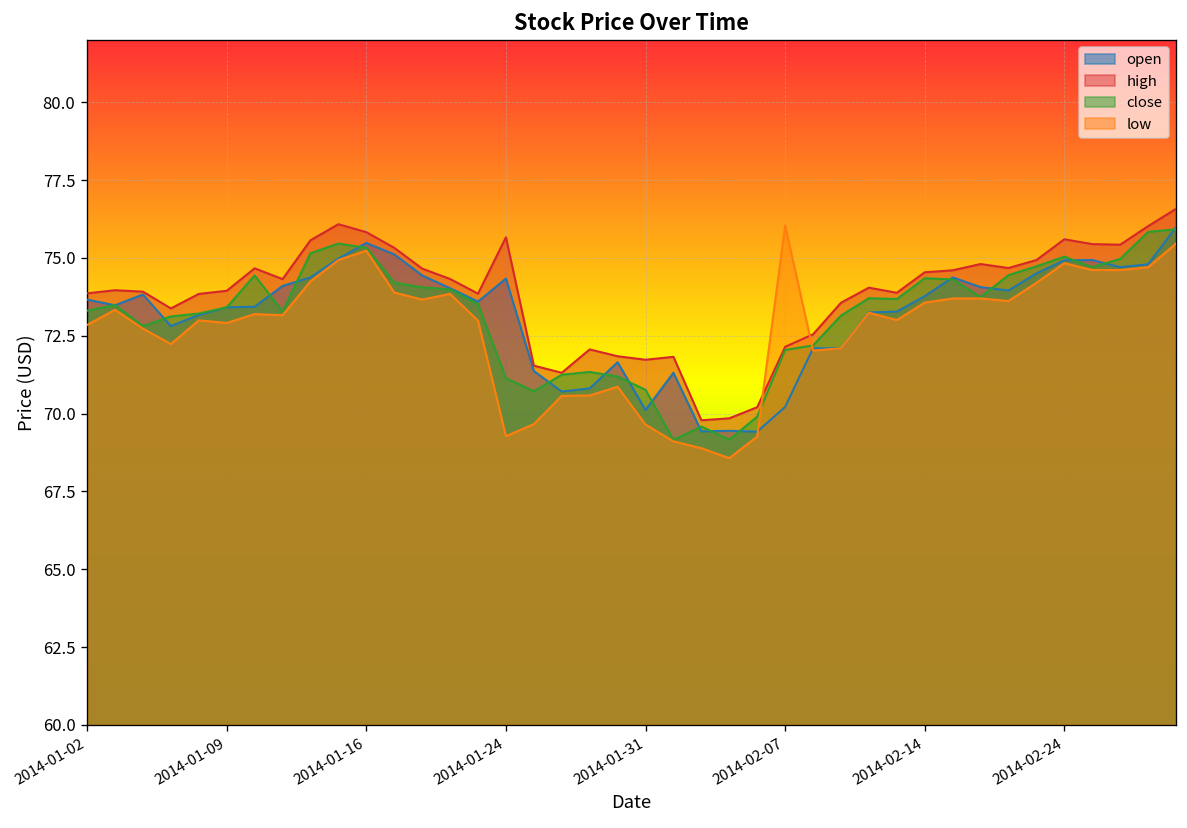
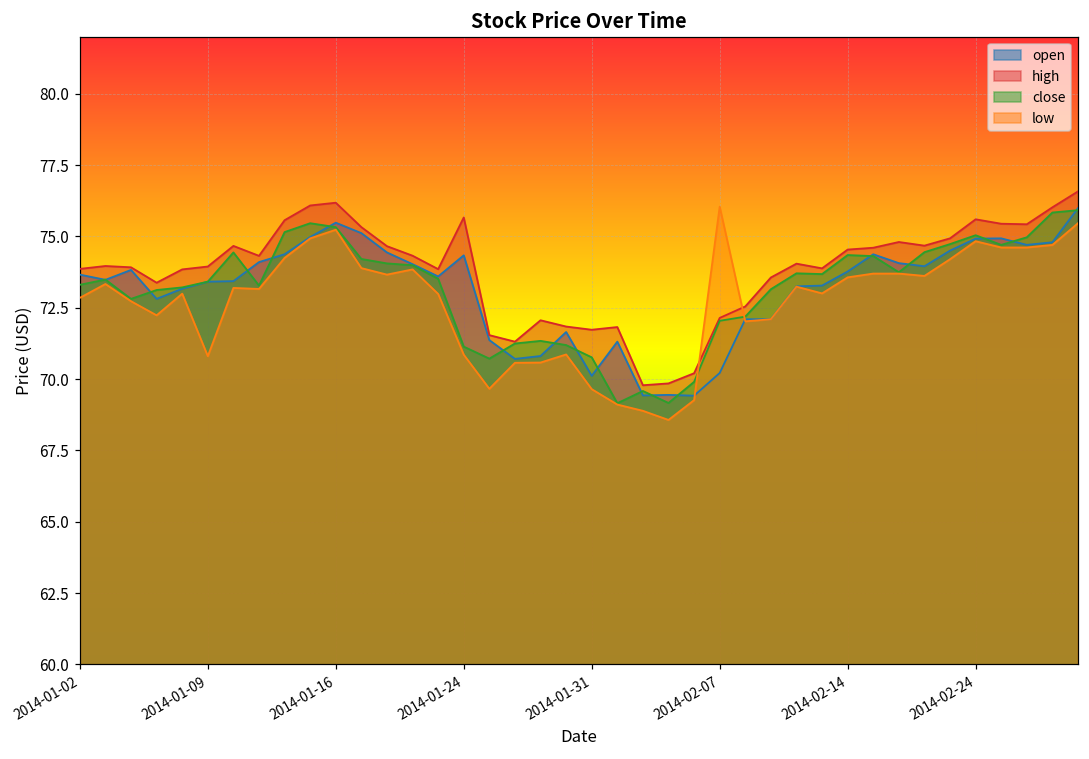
  {
    "open": {
      "2014-01-02": 73.7,
      "2014-01-16": 75.5,
      "2014-01-24": 74.3,
      "2014-01-31": 70.1,
      "2014-02-07": 70.2,
      "2014-02-14": 73.8
    },
    "high": {
      "2014-01-02": 73.9,
      "2014-01-09": 73.9,
-     "2014-01-16": 75.8,
+     "2014-01-16": 76.2,
      "2014-01-24": 75.7,
      "2014-01-31": 71.7,
      "2014-02-07": 72.1,
      "2014-02-14": 74.5,
      "2014-02-24": 75.6
    },
    "close": {
      "2014-01-02": 73.3,
      "2014-01-24": 71.1,
      "2014-01-31": 70.8,
      "2014-02-07": 72.0,
      "2014-02-14": 74.3,
      "2014-02-24": 75.0
    },
    "low": {
      "2014-01-02": 72.8,
-     "2014-01-09": 72.9,
-     "2014-01-24": 69.3,
+     "2014-01-09": 70.8,
+     "2014-01-24": 70.9,
      "2014-01-31": 69.6,
      "2014-02-07": 76.0,
      "2014-02-14": 73.6
    }
  }
